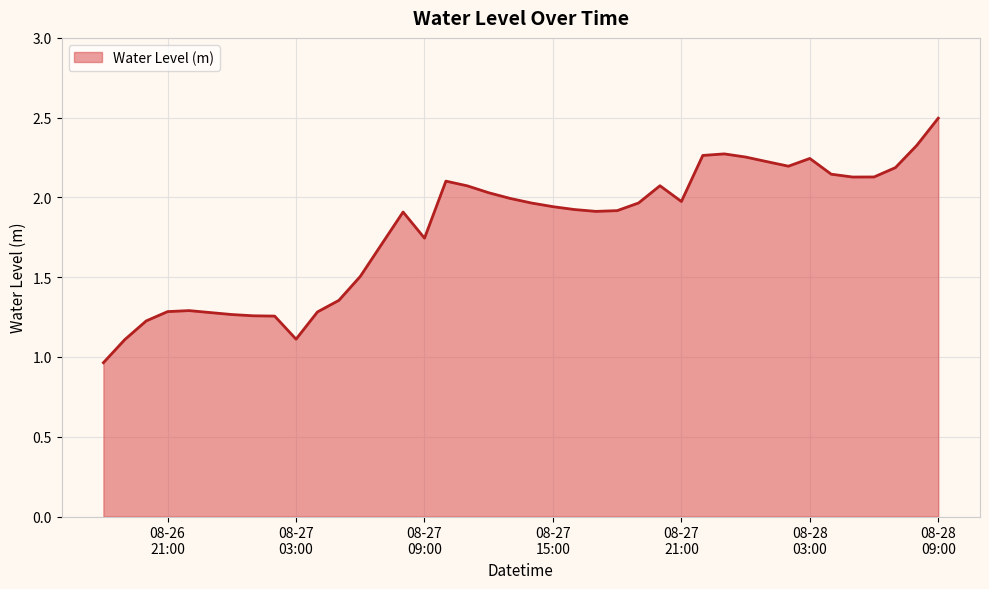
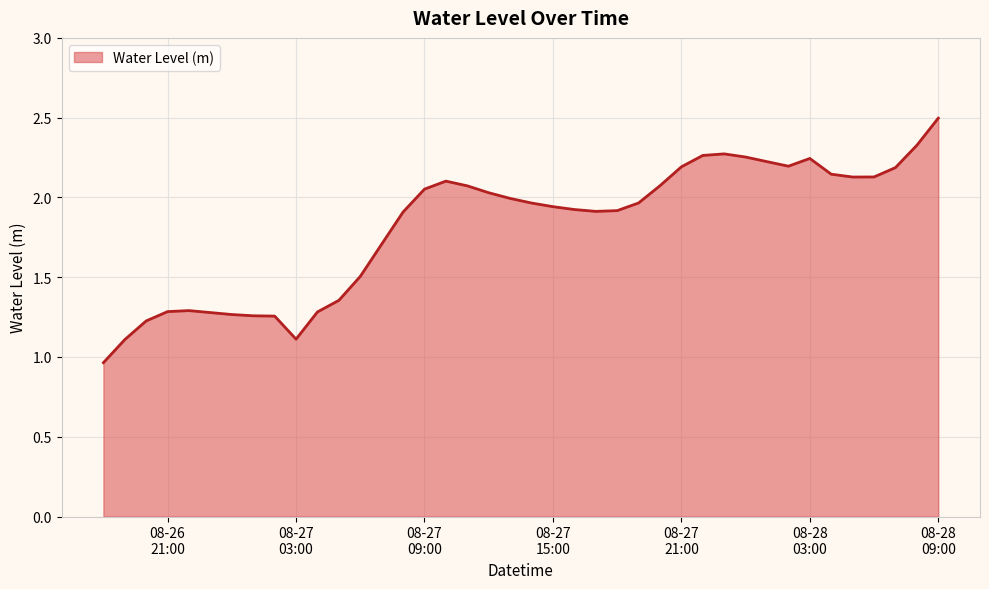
  {
    "08-26 21:00": 1.28,
    "08-27 03:00": 1.11,
-   "08-27 09:00": 1.74,
+   "08-27 09:00": 2.05,
    "08-27 15:00": 1.94,
-   "08-27 21:00": 1.97,
+   "08-27 21:00": 2.19,
    "08-28 03:00": 2.24,
    "08-28 09:00": 2.50
  }
